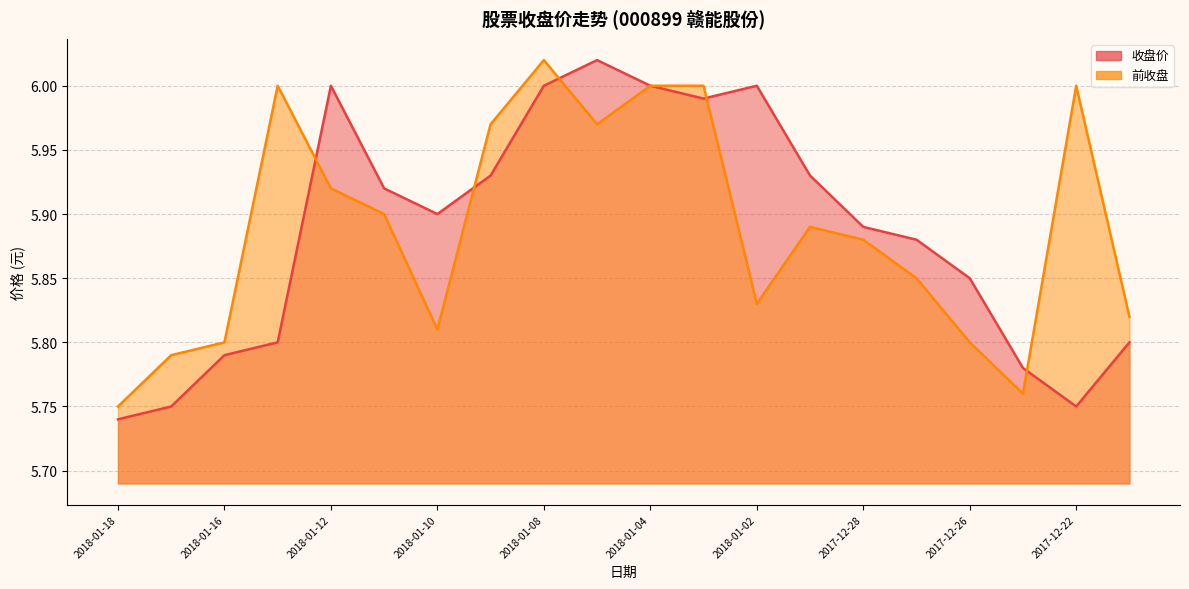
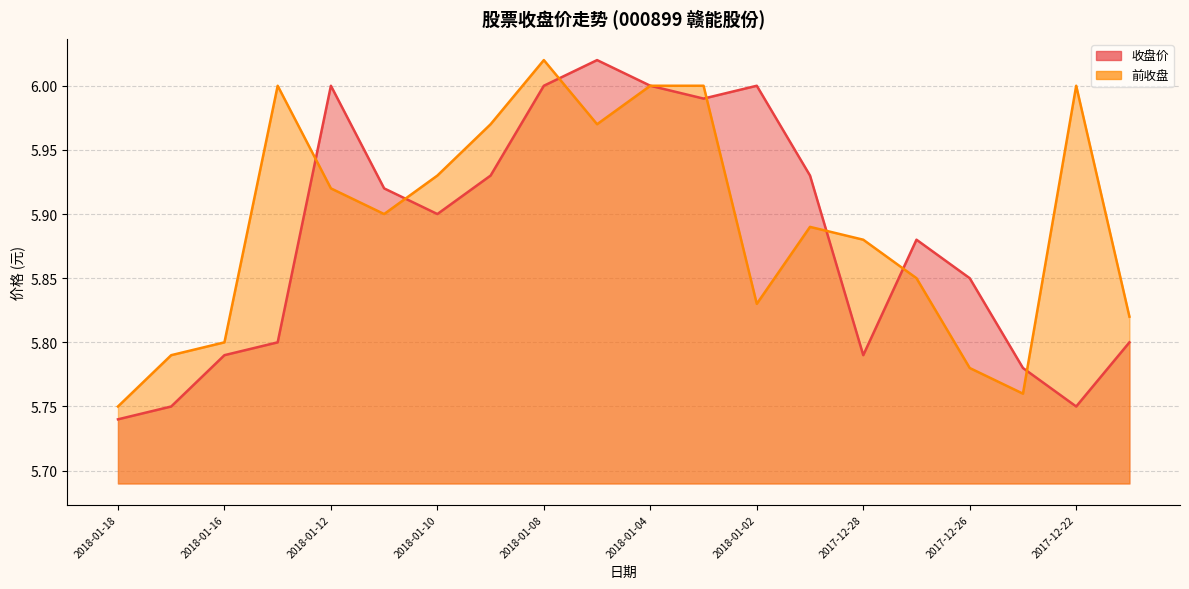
  {
    "收盘价": {
      "2018-01-18": 5.74,
      "2018-01-16": 5.79,
      "2018-01-12": 6.00,
      "2018-01-10": 5.90,
      "2018-01-08": 6.00,
      "2018-01-02": 6.00,
-     "2017-12-28": 5.89,
+     "2017-12-28": 5.79,
      "2017-12-26": 5.85,
      "2017-12-22": 5.75
    },
    "前收盘": {
      "2018-01-18": 5.75,
      "2018-01-16": 5.80,
      "2018-01-12": 5.92,
-     "2018-01-10": 5.81,
+     "2018-01-10": 5.93,
      "2018-01-08": 6.02,
      "2018-01-02": 5.83,
      "2017-12-28": 5.88,
-     "2017-12-26": 5.80,
+     "2017-12-26": 5.78,
      "2017-12-22": 6.00
    }
  }
